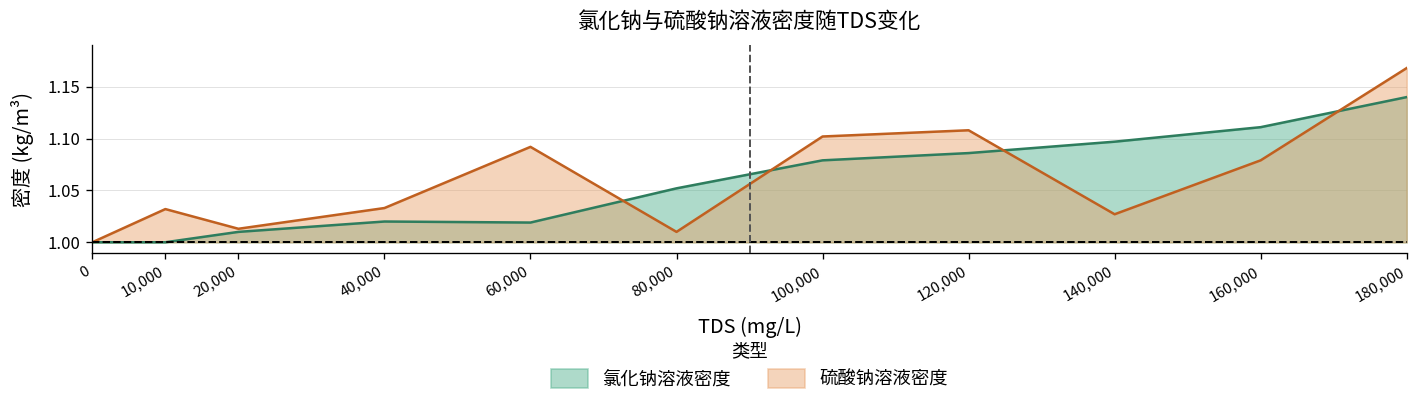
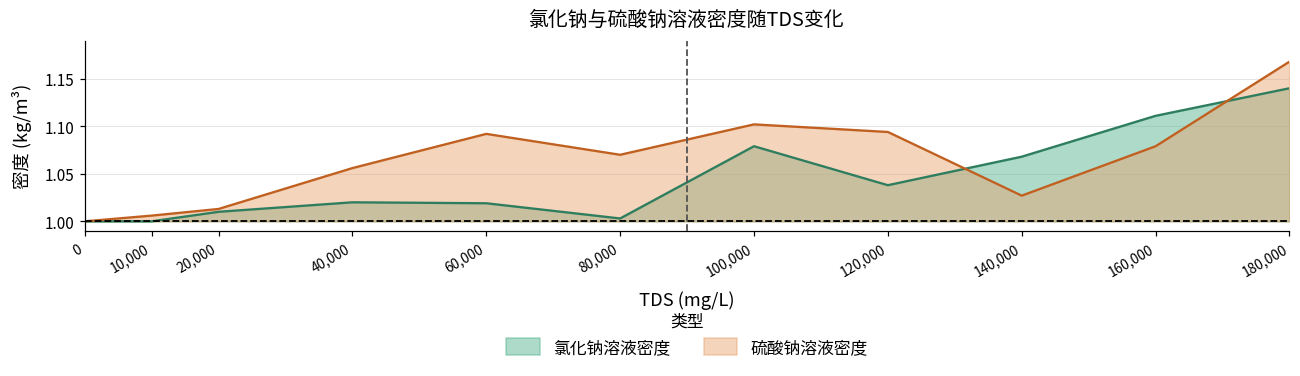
  {
    "氯化钠溶液密度": {
      "10,000": 1.00,
      "20,000": 1.01,
      "40,000": 1.02,
      "60,000": 1.02,
-     "80,000": 1.05,
+     "80,000": 1.00,
      "100,000": 1.08,
-     "120,000": 1.09,
-     "140,000": 1.10,
+     "120,000": 1.04,
+     "140,000": 1.07,
      "160,000": 1.11,
      "180,000": 1.14
    },
    "硫酸钠溶液密度": {
-     "10,000": 1.03,
+     "10,000": 1.01,
      "20,000": 1.01,
-     "40,000": 1.03,
+     "40,000": 1.06,
      "60,000": 1.09,
-     "80,000": 1.01,
+     "80,000": 1.07,
      "100,000": 1.10,
-     "120,000": 1.11,
+     "120,000": 1.09,
      "140,000": 1.03,
      "160,000": 1.08,
      "180,000": 1.17
    }
  }
